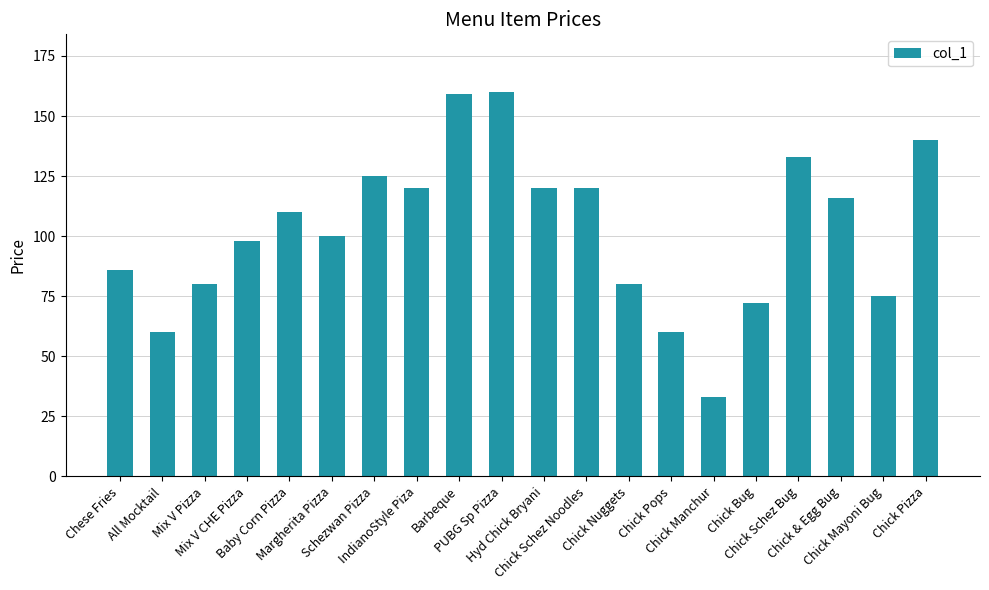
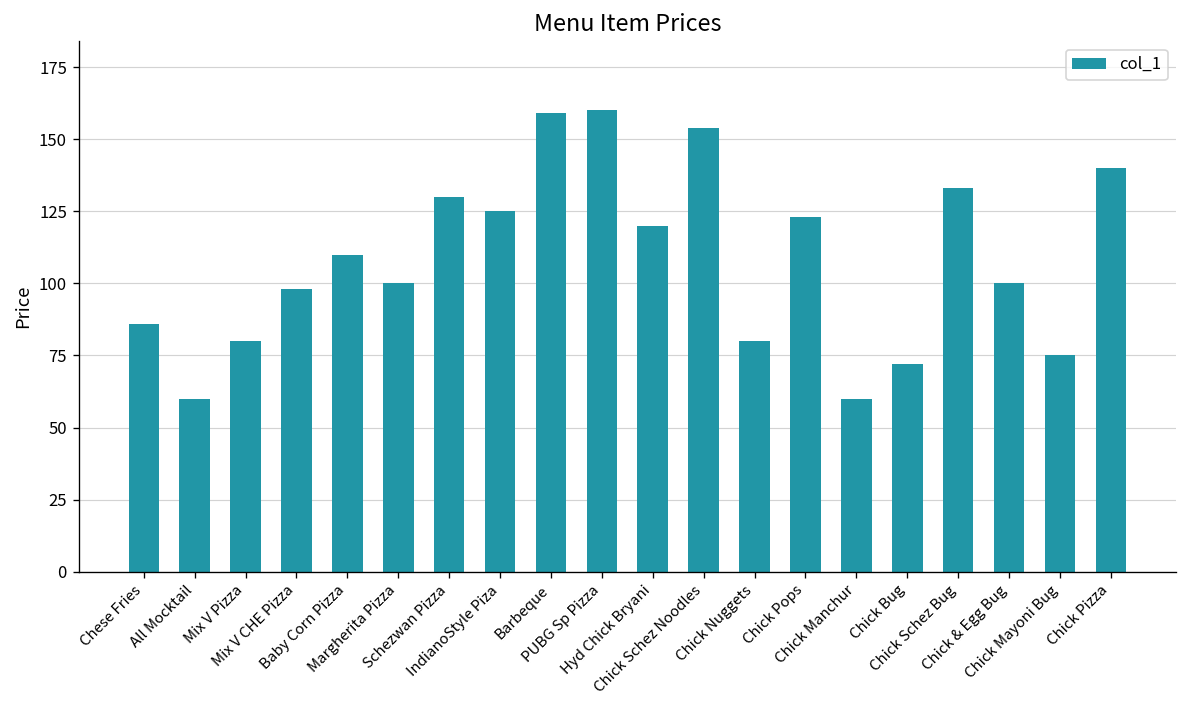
  {
    "Chese Fries": 86,
    "All Mocktail": 60,
    "Mix V Pizza": 80,
    "Mix V CHE Pizza": 98,
    "Baby Corn Pizza": 110,
    "Margherita Pizza": 100,
-   "Schezwan Pizza": 125,
-   "IndianoStyle Piza": 120,
+   "Schezwan Pizza": 130,
+   "IndianoStyle Piza": 125,
    "Barbeque": 159,
    "PUBG Sp Pizza": 160,
    "Hyd Chick Bryani": 120,
-   "Chick Schez Noodles": 120,
+   "Chick Schez Noodles": 154,
    "Chick Nuggets": 80,
-   "Chick Pops": 60,
-   "Chick Manchur": 33,
+   "Chick Pops": 123,
+   "Chick Manchur": 60,
    "Chick Bug": 72,
    "Chick Schez Bug": 133,
-   "Chick & Egg Bug": 116,
+   "Chick & Egg Bug": 100,
    "Chick Mayoni Bug": 75,
    "Chick Pizza": 140
  }
